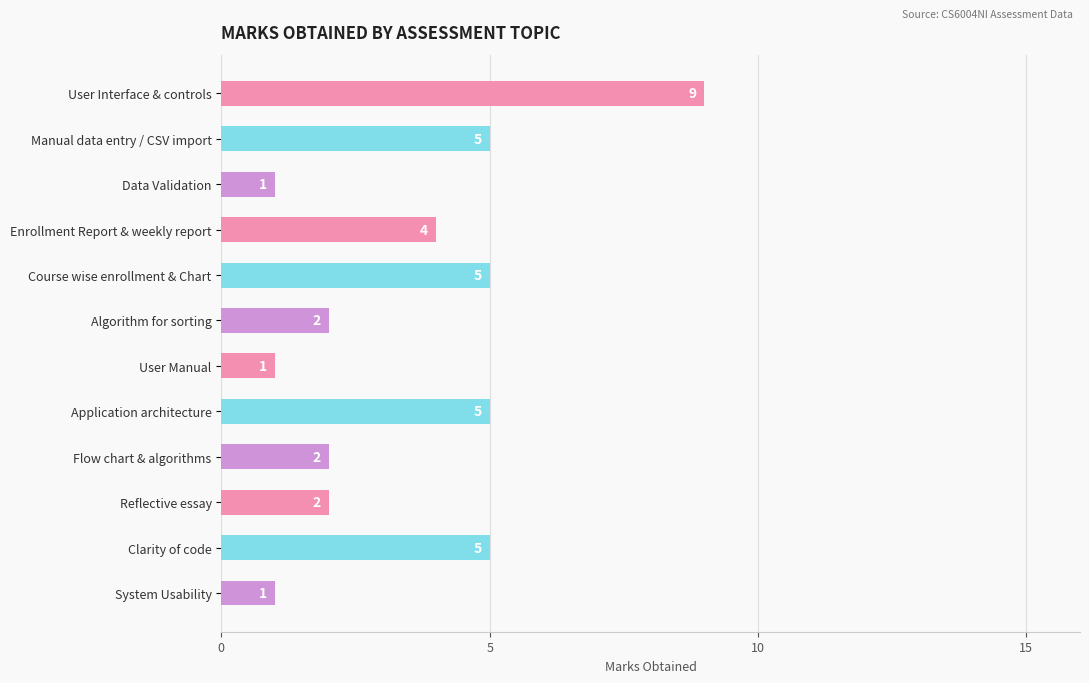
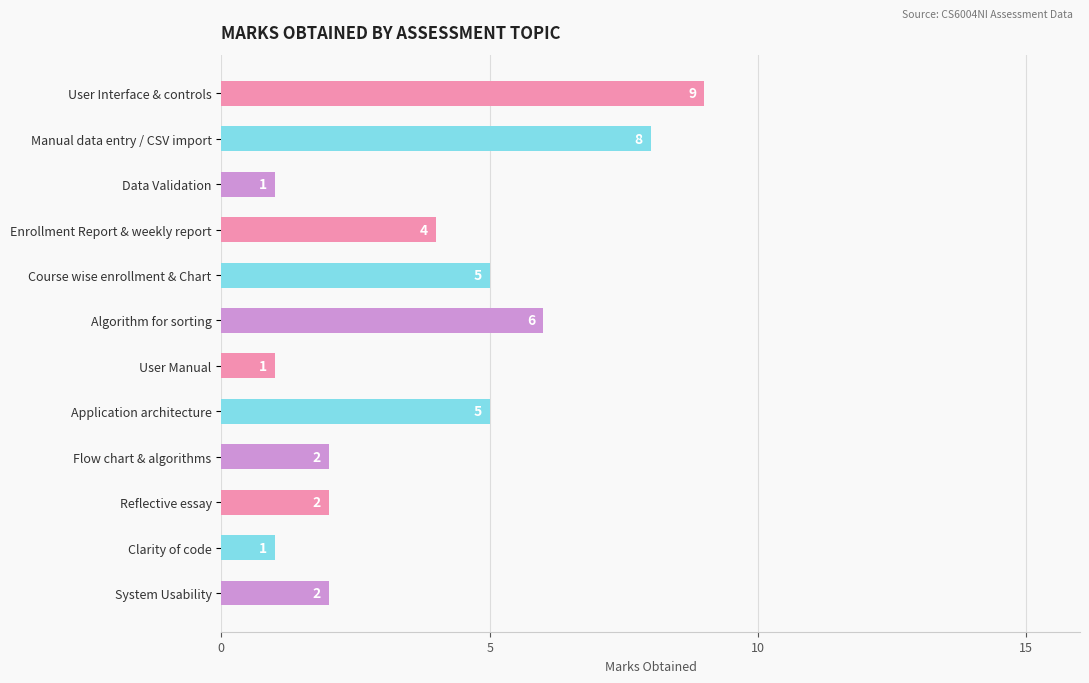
  {
    "User Interface & controls": 9,
-   "Manual data entry / CSV import": 5,
+   "Manual data entry / CSV import": 8,
    "Data Validation": 1,
    "Enrollment Report & weekly report": 4,
    "Course wise enrollment & Chart": 5,
-   "Algorithm for sorting": 2,
+   "Algorithm for sorting": 6,
    "User Manual": 1,
    "Application architecture": 5,
    "Flow chart & algorithms": 2,
    "Reflective essay": 2,
-   "Clarity of code": 5,
-   "System Usability": 1
+   "Clarity of code": 1,
+   "System Usability": 2
  }
